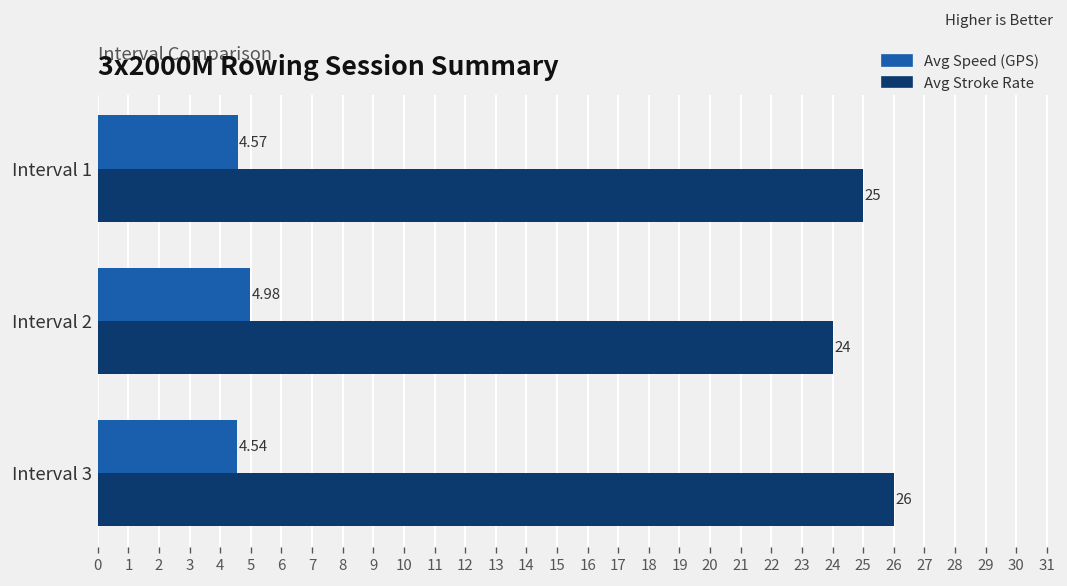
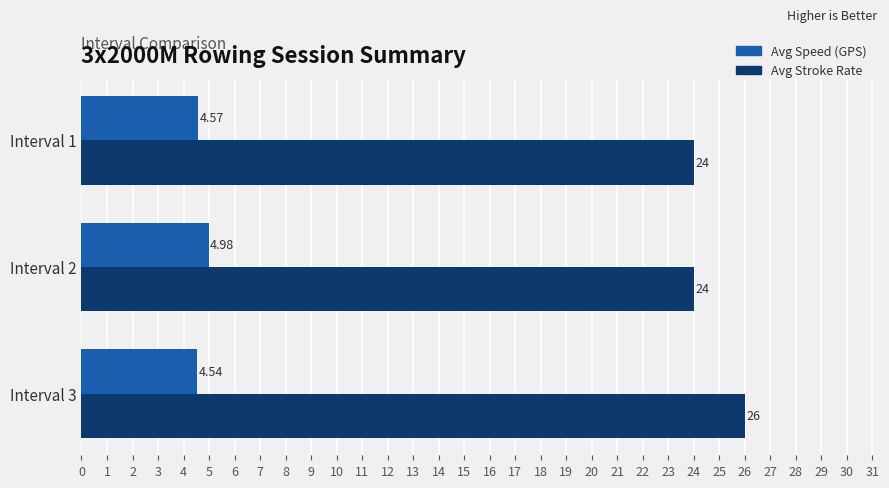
  {
    "Avg Speed (GPS)": {
      "Interval 1": 4.57,
      "Interval 2": 4.98,
      "Interval 3": 4.54
    },
    "Avg Stroke Rate": {
-     "Interval 1": 25,
+     "Interval 1": 24,
      "Interval 2": 24,
      "Interval 3": 26
    }
  }
